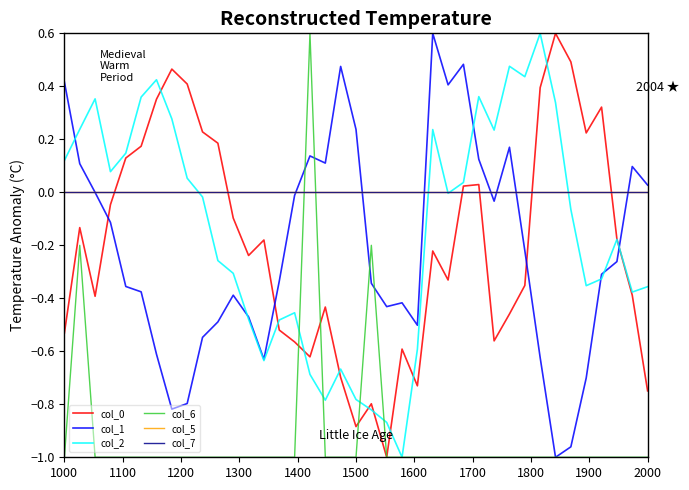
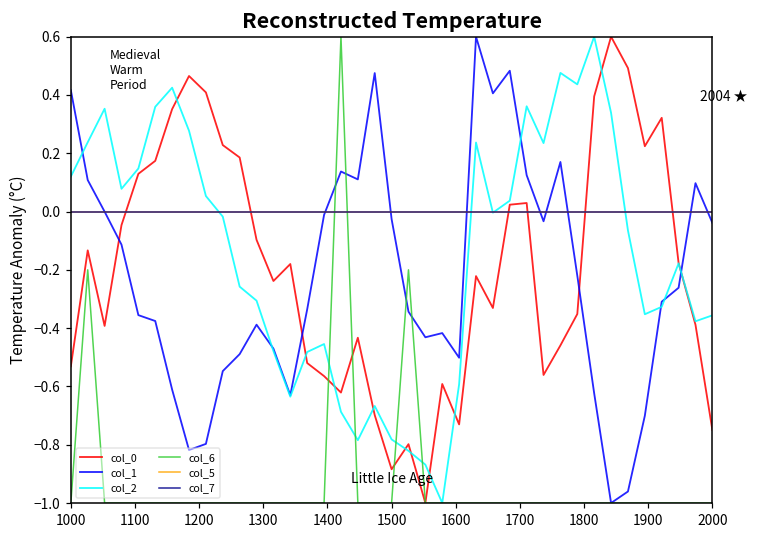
  {
    "col_0": {
      "1000": -0.53,
      "1500": -0.88,
      "2000": -0.75
    },
    "col_1": {
      "1000": 0.42,
-     "1500": 0.24,
-     "2000": 0.03
+     "1500": -0.03,
+     "2000": -0.04
    },
    "col_2": {
      "1000": 0.12,
      "1500": -0.78,
      "2000": -0.36
    },
    "col_6": {
      "1000": -1.00,
      "1500": -1.00,
      "2000": -1.00
    },
    "col_7": {
      "1000": 0.00,
      "1500": 0.00,
      "2000": 0.00
    }
  }
